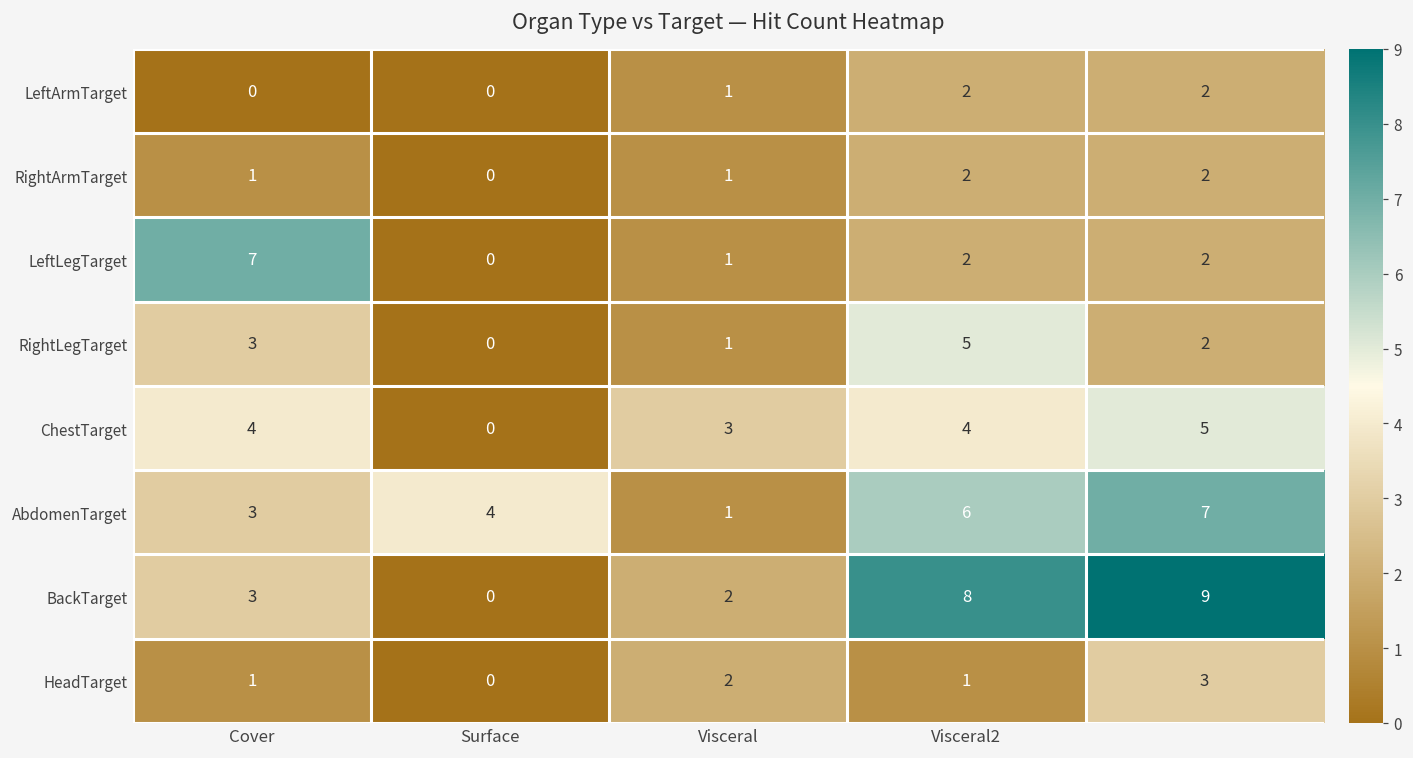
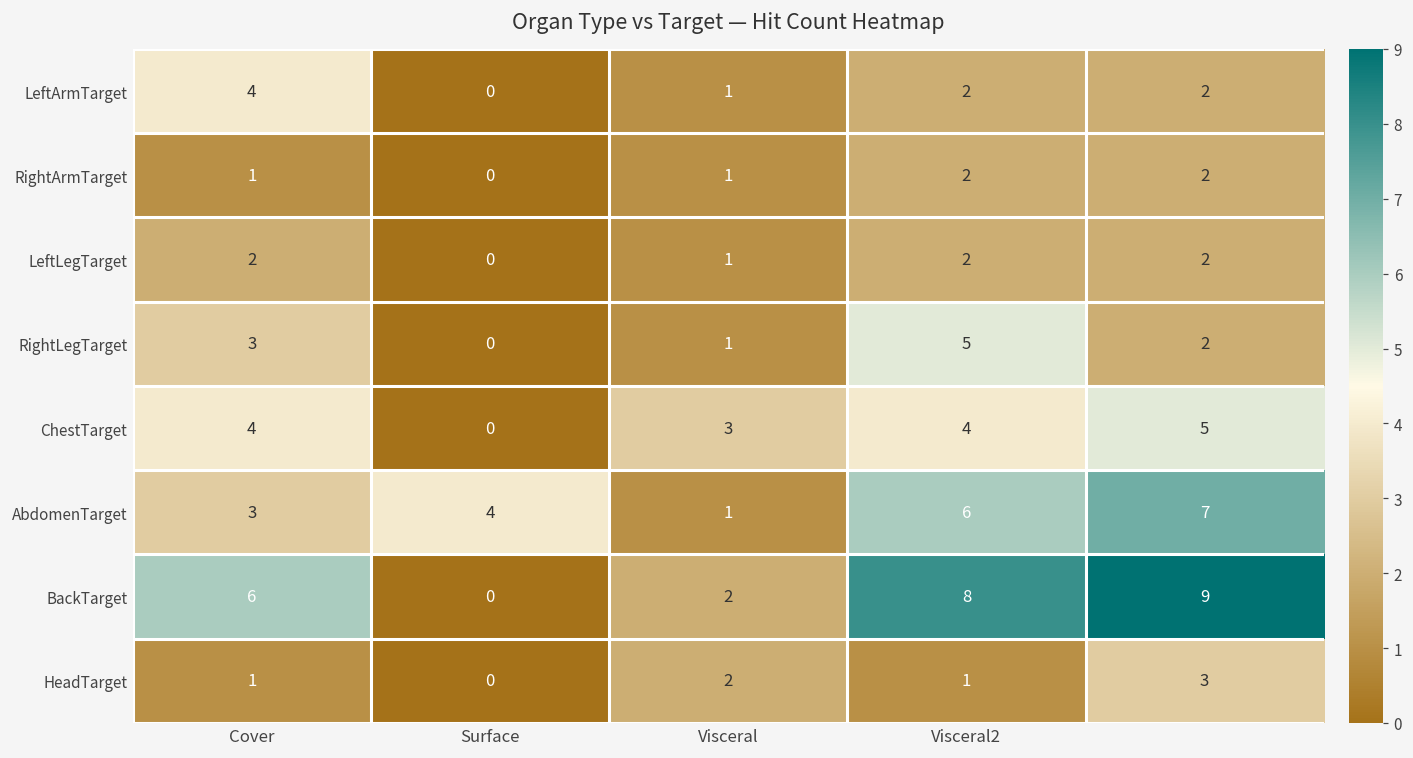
  {
    "LeftArmTarget": {
-     "Cover": 0,
+     "Cover": 4,
      "Surface": 0,
      "Visceral": 1,
      "Visceral2": 2
    },
    "RightArmTarget": {
      "Cover": 1,
      "Surface": 0,
      "Visceral": 1,
      "Visceral2": 2
    },
    "LeftLegTarget": {
-     "Cover": 7,
+     "Cover": 2,
      "Surface": 0,
      "Visceral": 1,
      "Visceral2": 2
    },
    "RightLegTarget": {
      "Cover": 3,
      "Surface": 0,
      "Visceral": 1,
      "Visceral2": 5
    },
    "ChestTarget": {
      "Cover": 4,
      "Surface": 0,
      "Visceral": 3,
      "Visceral2": 4
    },
    "AbdomenTarget": {
      "Cover": 3,
      "Surface": 4,
      "Visceral": 1,
      "Visceral2": 6
    },
    "BackTarget": {
-     "Cover": 3,
+     "Cover": 6,
      "Surface": 0,
      "Visceral": 2,
      "Visceral2": 8
    },
    "HeadTarget": {
      "Cover": 1,
      "Surface": 0,
      "Visceral": 2,
      "Visceral2": 1
    }
  }
